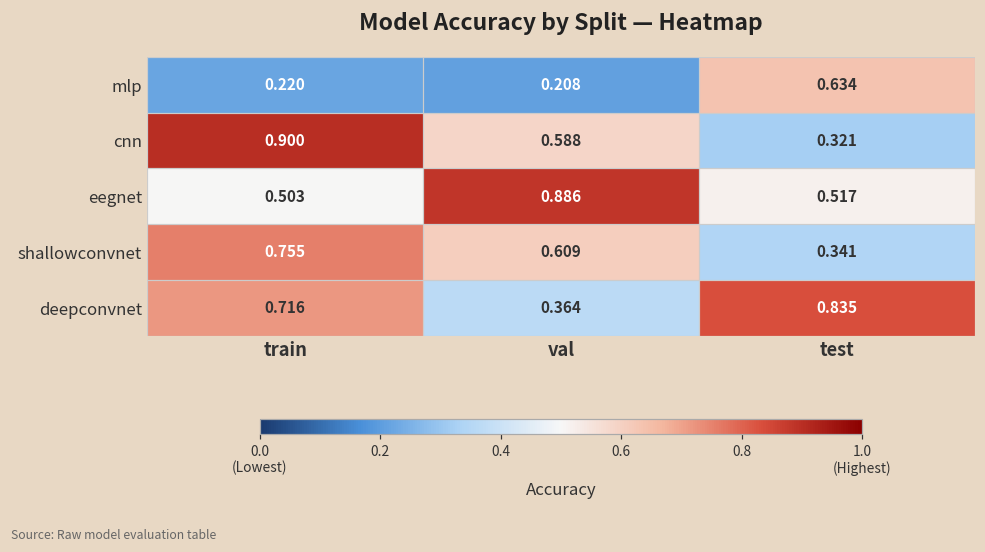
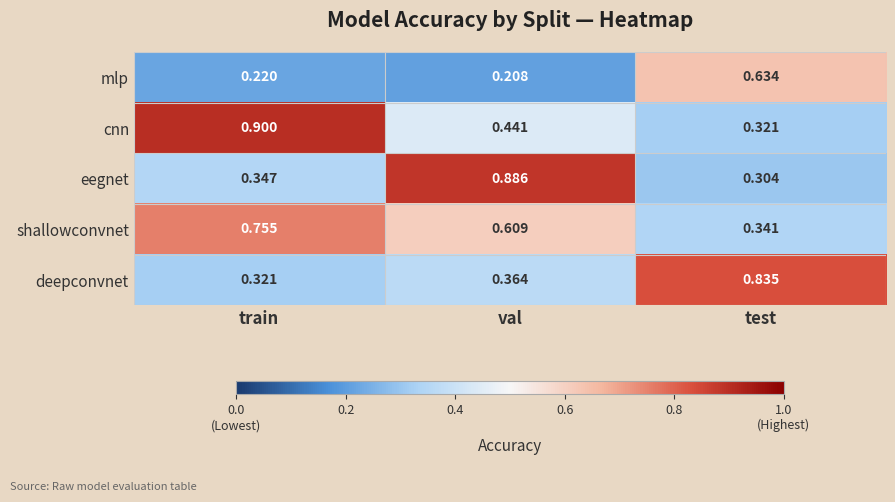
  {
    "mlp": {
      "train": 0.220,
      "val": 0.208,
      "test": 0.634
    },
    "cnn": {
      "train": 0.900,
-     "val": 0.588,
+     "val": 0.441,
      "test": 0.321
    },
    "eegnet": {
-     "train": 0.503,
+     "train": 0.347,
      "val": 0.886,
-     "test": 0.517
+     "test": 0.304
    },
    "shallowconvnet": {
      "train": 0.755,
      "val": 0.609,
      "test": 0.341
    },
    "deepconvnet": {
-     "train": 0.716,
+     "train": 0.321,
      "val": 0.364,
      "test": 0.835
    }
  }
